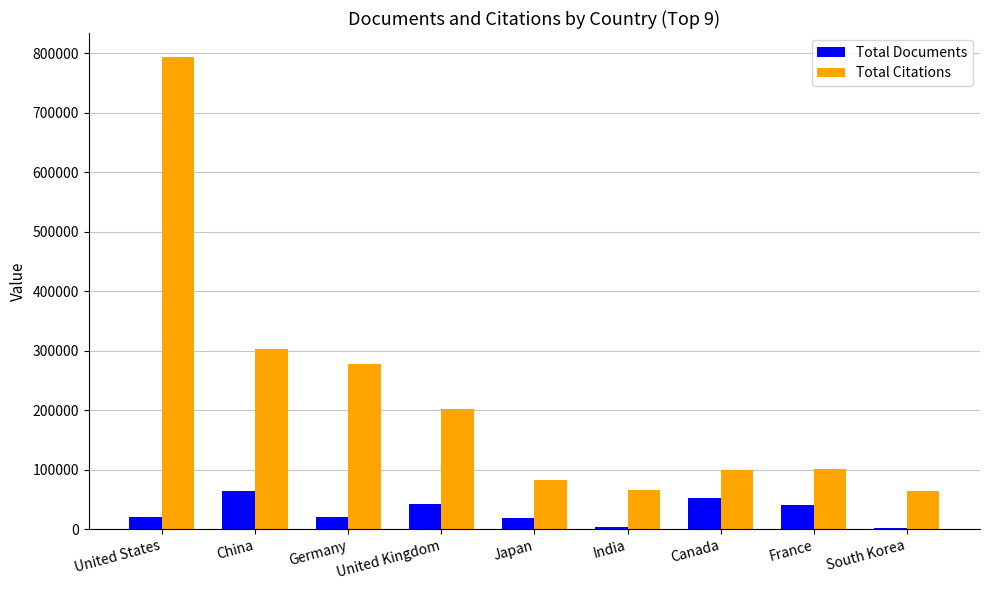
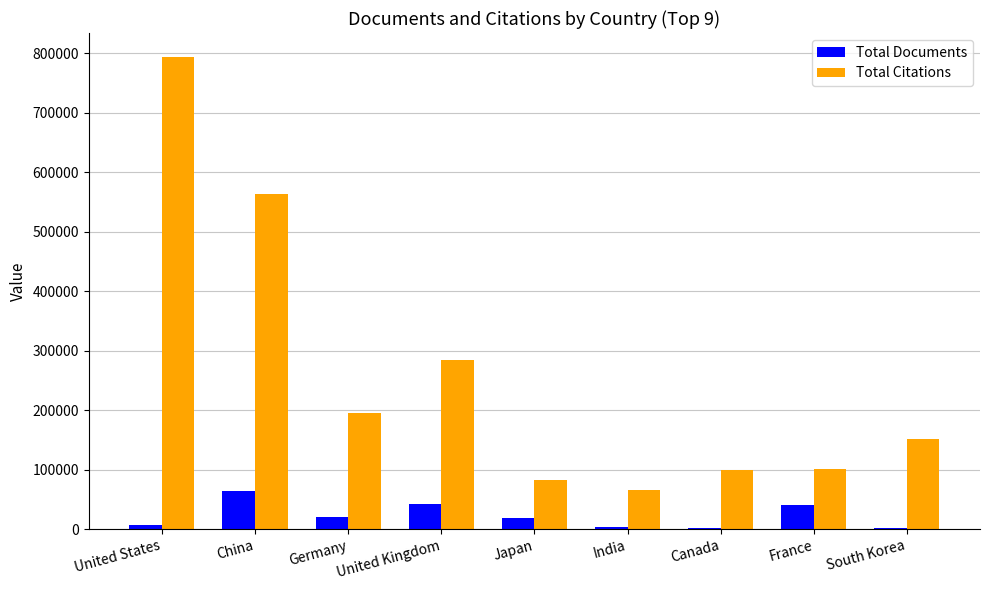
  {
    "Total Documents": {
-     "United States": 20000,
+     "United States": 10000,
      "China": 60000,
      "Germany": 20000,
      "United Kingdom": 40000,
      "Japan": 20000,
-     "Canada": 50000,
+     "Canada": 0,
      "France": 40000
    },
    "Total Citations": {
      "United States": 790000,
-     "China": 300000,
-     "Germany": 280000,
-     "United Kingdom": 200000,
+     "China": 560000,
+     "Germany": 200000,
+     "United Kingdom": 280000,
      "Japan": 80000,
      "India": 70000,
      "Canada": 100000,
      "France": 100000,
-     "South Korea": 70000
+     "South Korea": 150000
    }
  }
